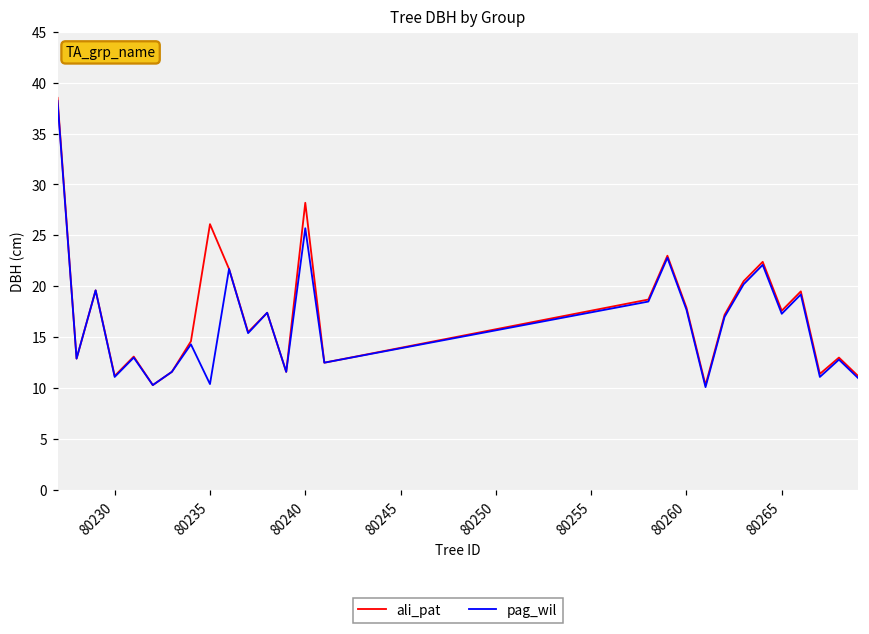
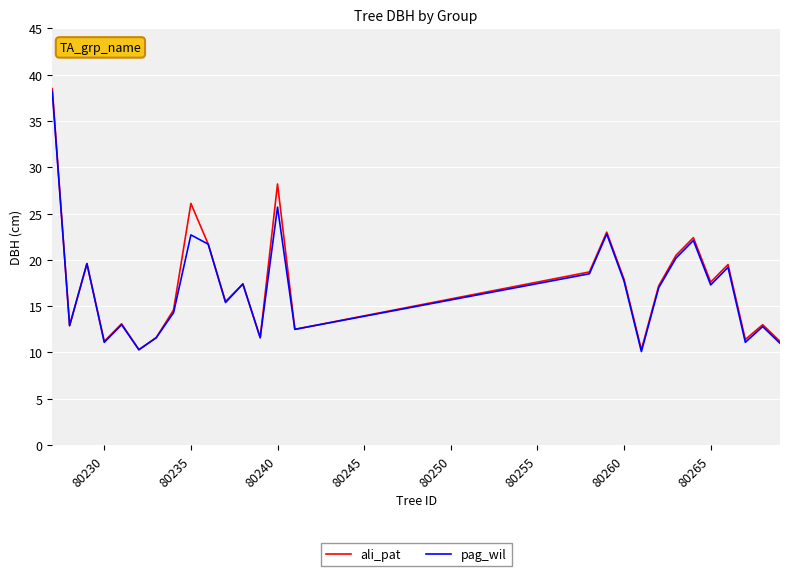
  {
    "ali_pat": {
      "80235": 26,
      "80240": 28,
      "80265": 18
    },
    "pag_wil": {
-     "80235": 10,
+     "80235": 23,
      "80240": 26,
      "80265": 17
    }
  }
